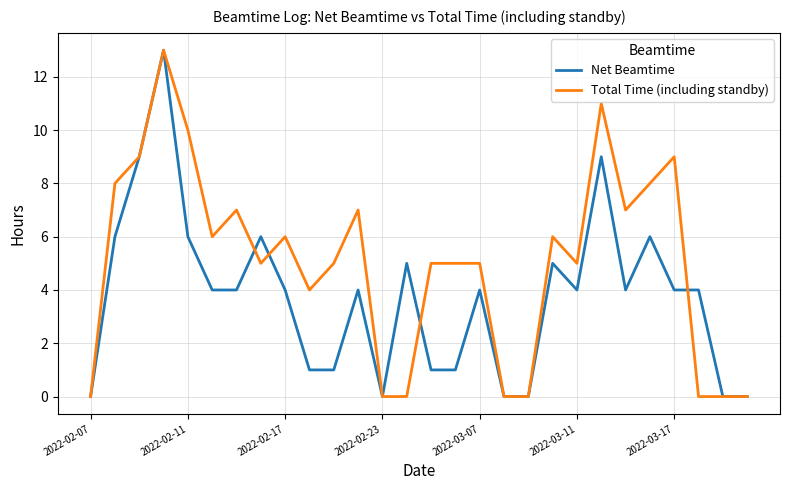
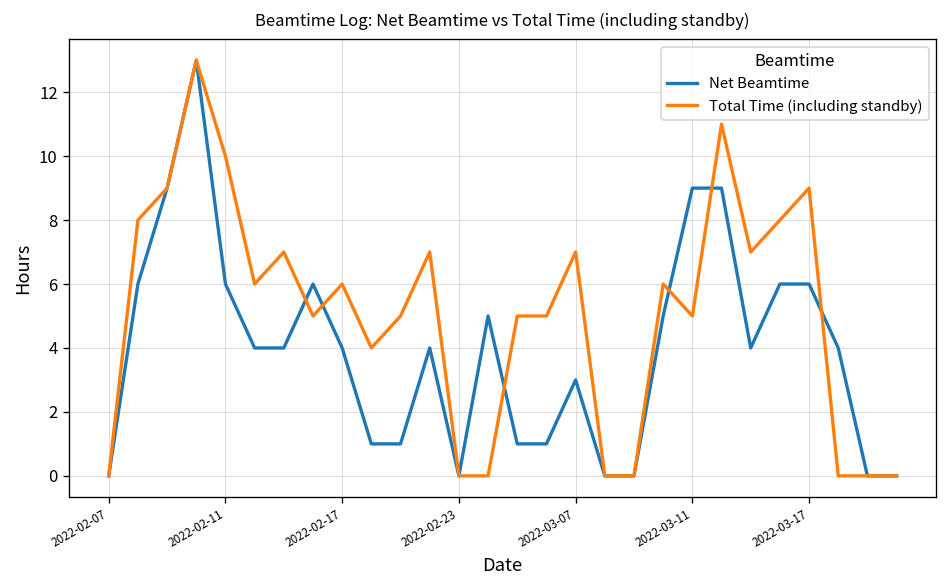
  {
    "Net Beamtime": {
      "2022-02-11": 6,
      "2022-02-17": 4,
-     "2022-03-07": 4,
-     "2022-03-11": 4,
-     "2022-03-17": 4
+     "2022-03-07": 3,
+     "2022-03-11": 9,
+     "2022-03-17": 6
    },
    "Total Time (including standby)": {
      "2022-02-11": 10,
      "2022-02-17": 6,
-     "2022-03-07": 5,
+     "2022-03-07": 7,
      "2022-03-11": 5,
      "2022-03-17": 9
    }
  }
